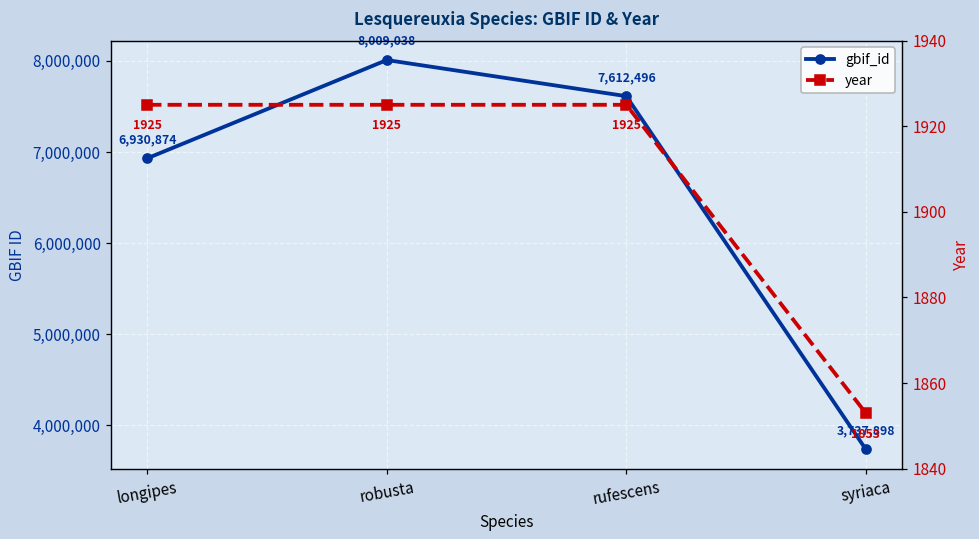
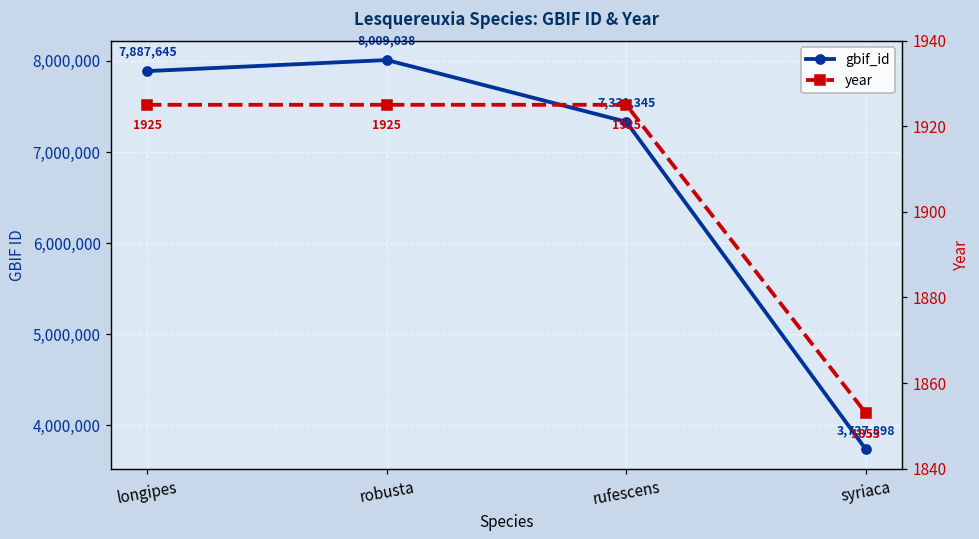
  {
    "gbif_id": {
-     "longipes": "6,930,874",
+     "longipes": "7,887,645",
      "robusta": "8,009,038",
-     "rufescens": "7,612,496"
+     "rufescens": "7,331,345"
    },
    "year": {
      "longipes": "1925",
      "robusta": "1925",
      "rufescens": "1925"
    }
  }
